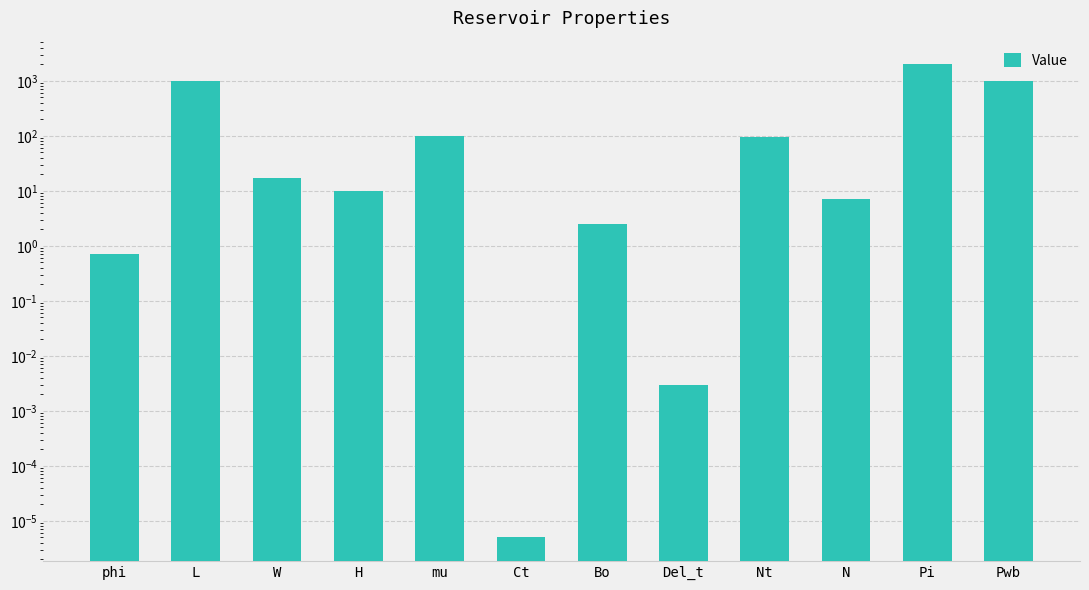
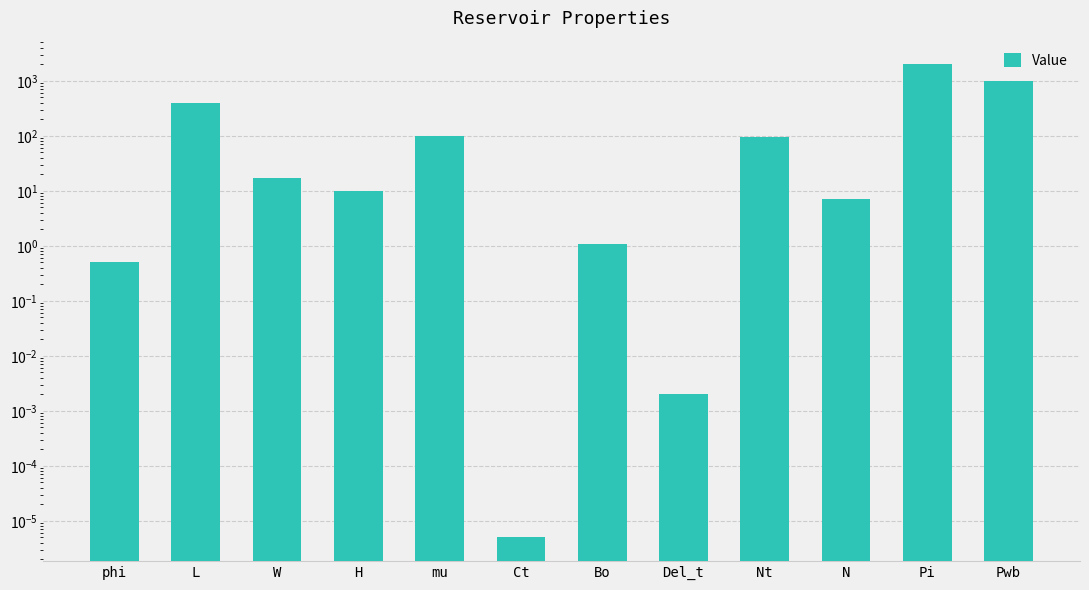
  {
-   "phi": 0.7,
-   "L": 1000,
+   "phi": 0.5,
+   "L": 400,
    "W": 17,
    "H": 10,
    "mu": 100,
    "Ct": 0.000005,
-   "Bo": 3,
-   "Del_t": 0.003,
+   "Bo": 1.1,
+   "Del_t": 0.002,
    "Nt": 100,
    "N": 7,
    "Pi": 2000,
    "Pwb": 1000
  }
